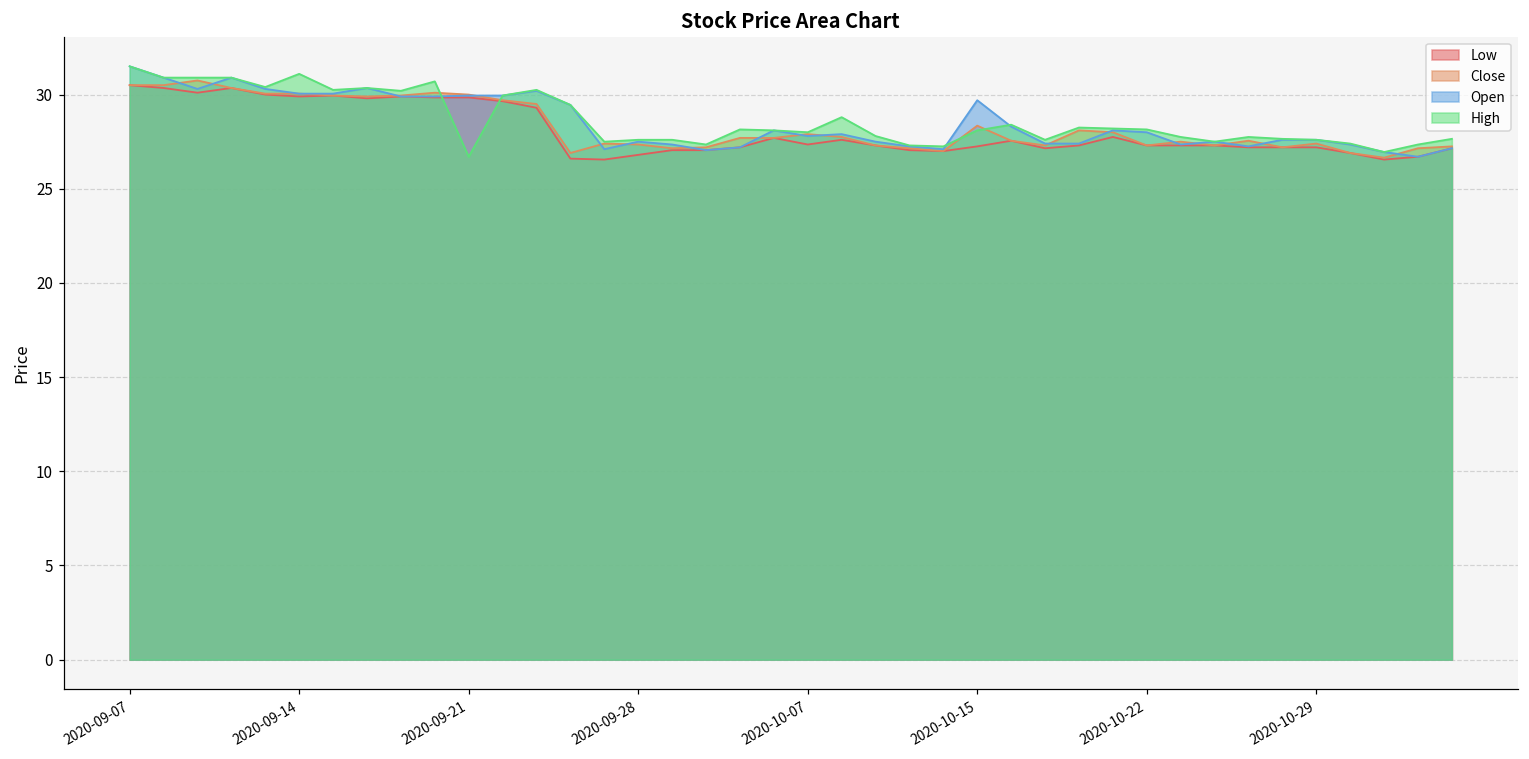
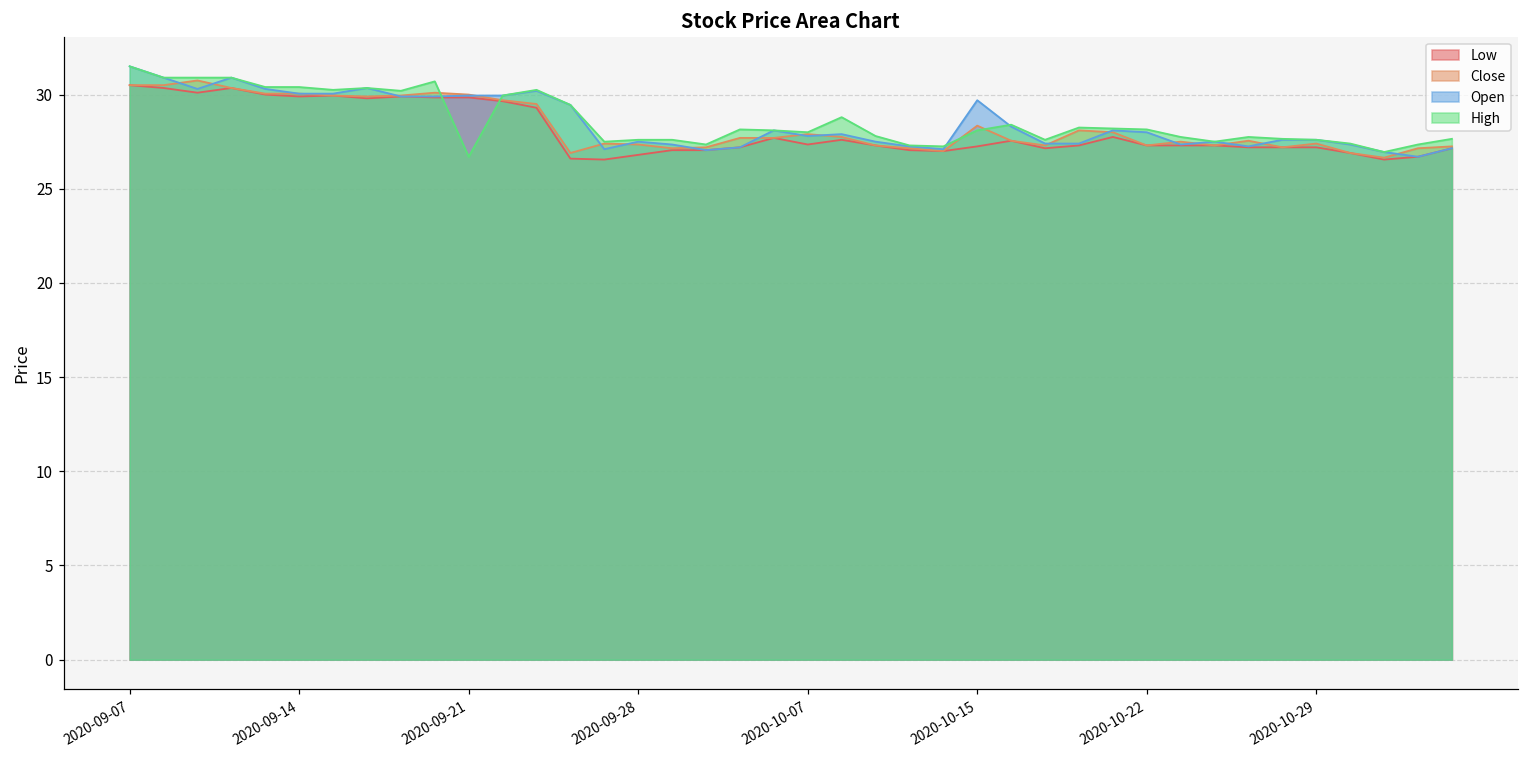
  {
    "Open": {
      "2020-10-15": 29.7
    },
    "High": {
-     "2020-09-14": 31.1,
+     "2020-09-14": 30.4,
      "2020-09-21": 26.7,
      "2020-10-15": 28.1
    }
  }
